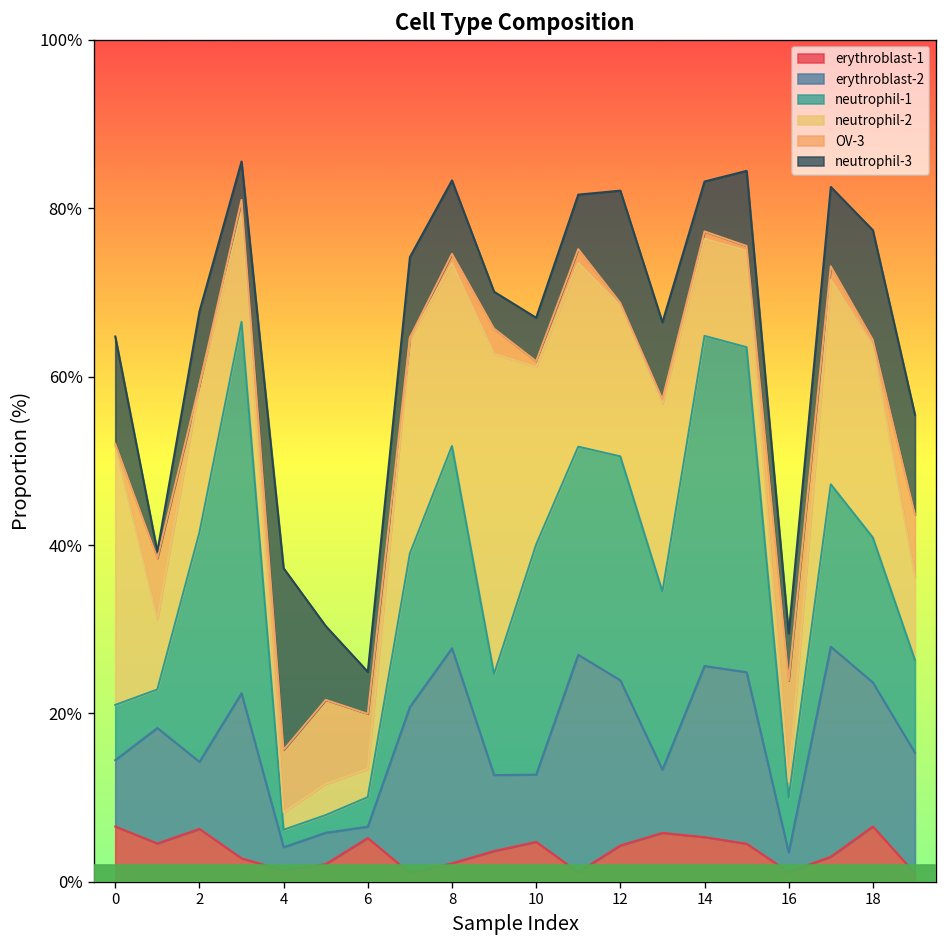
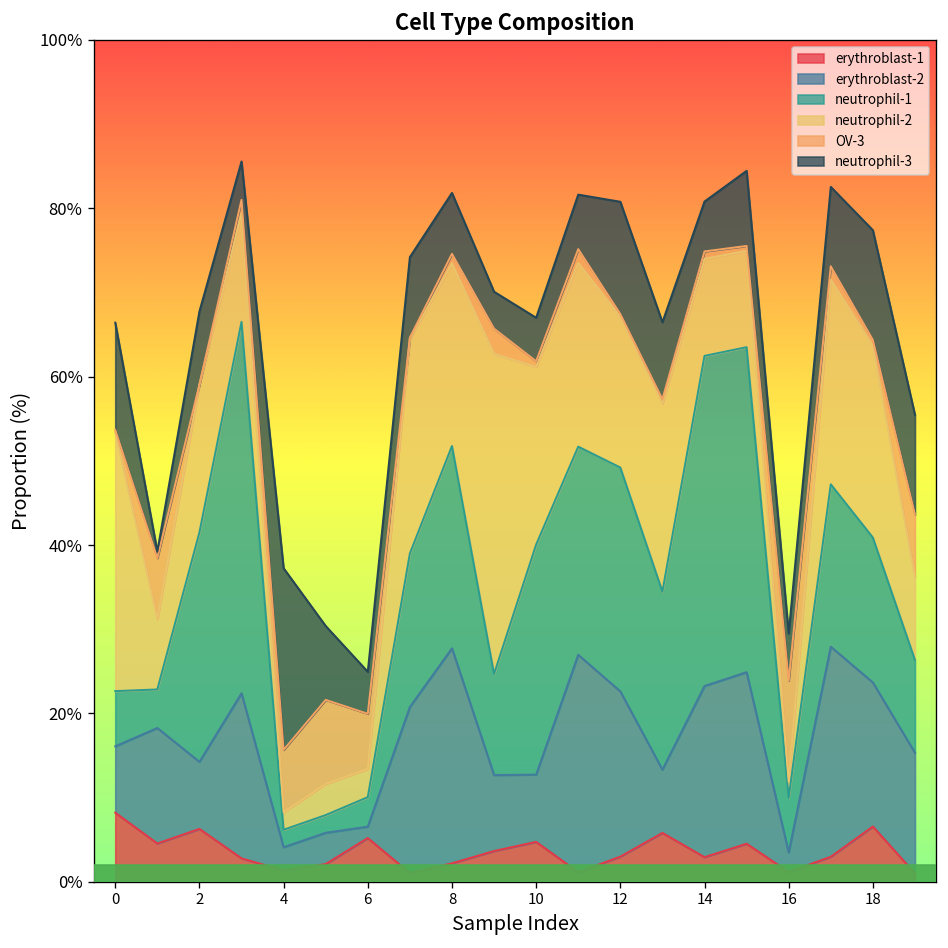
  {
    "erythroblast-1": {
-     "0": "7%",
+     "0": "8%",
      "2": "6%",
      "6": "5%",
      "8": "2%",
      "10": "5%",
-     "12": "4%",
-     "14": "5%",
+     "12": "3%",
+     "14": "3%",
      "18": "7%"
    },
    "neutrophil-3": {
      "0": "13%",
      "2": "9%",
      "4": "22%",
      "6": "5%",
-     "8": "9%",
+     "8": "7%",
      "10": "5%",
      "12": "13%",
      "14": "6%",
      "16": "6%",
      "18": "13%"
    }
  }
